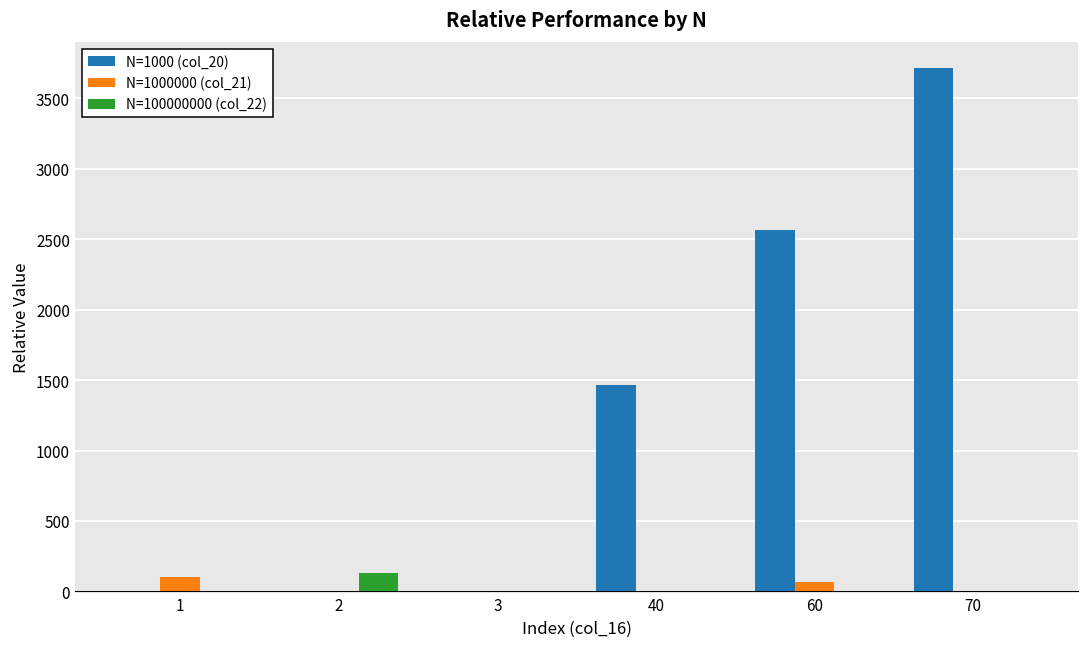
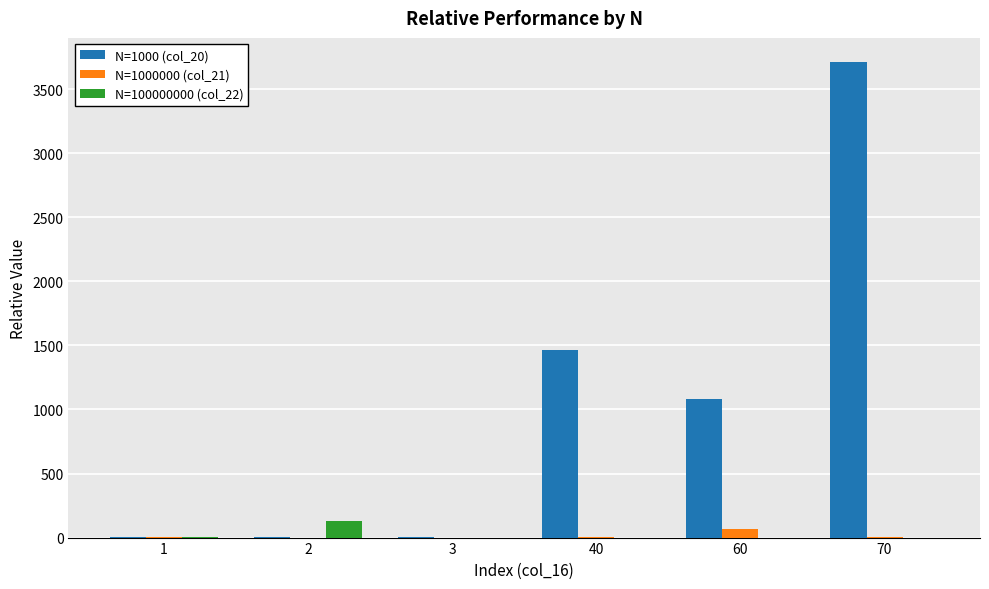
  {
    "N=1000 (col_20)": {
      "40": 1460,
-     "60": 2560,
+     "60": 1080,
      "70": 3710
    },
    "N=1000000 (col_21)": {
-     "1": 110,
+     "1": 0,
      "60": 70
    },
    "N=100000000 (col_22)": {
      "2": 130,
      "60": 0
    }
  }
